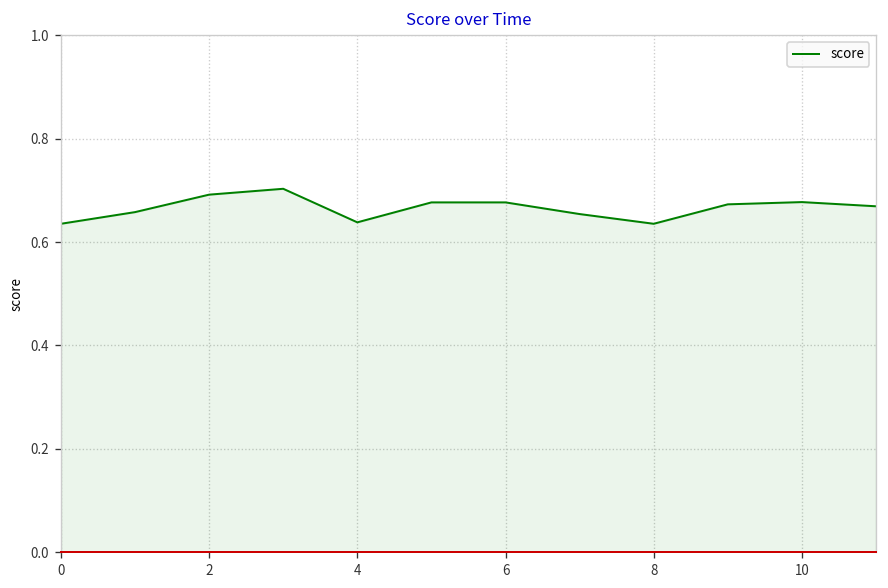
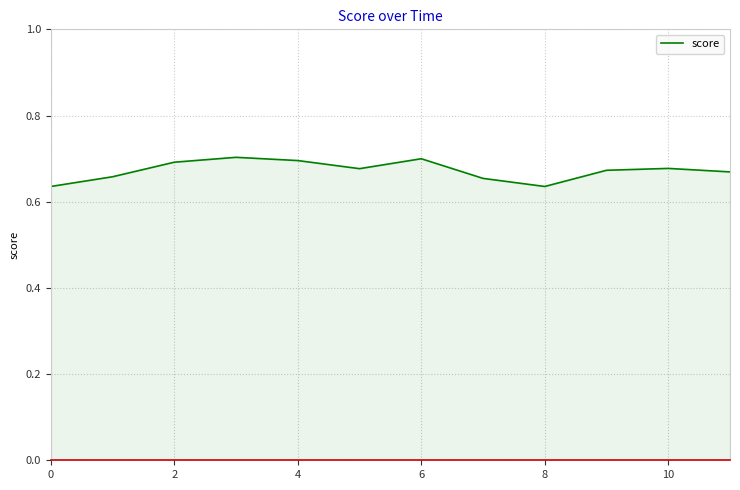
  {
    "0": 0.64,
    "2": 0.69,
-   "4": 0.64,
-   "6": 0.68,
+   "4": 0.70,
+   "6": 0.70,
    "8": 0.64,
    "10": 0.68
  }
